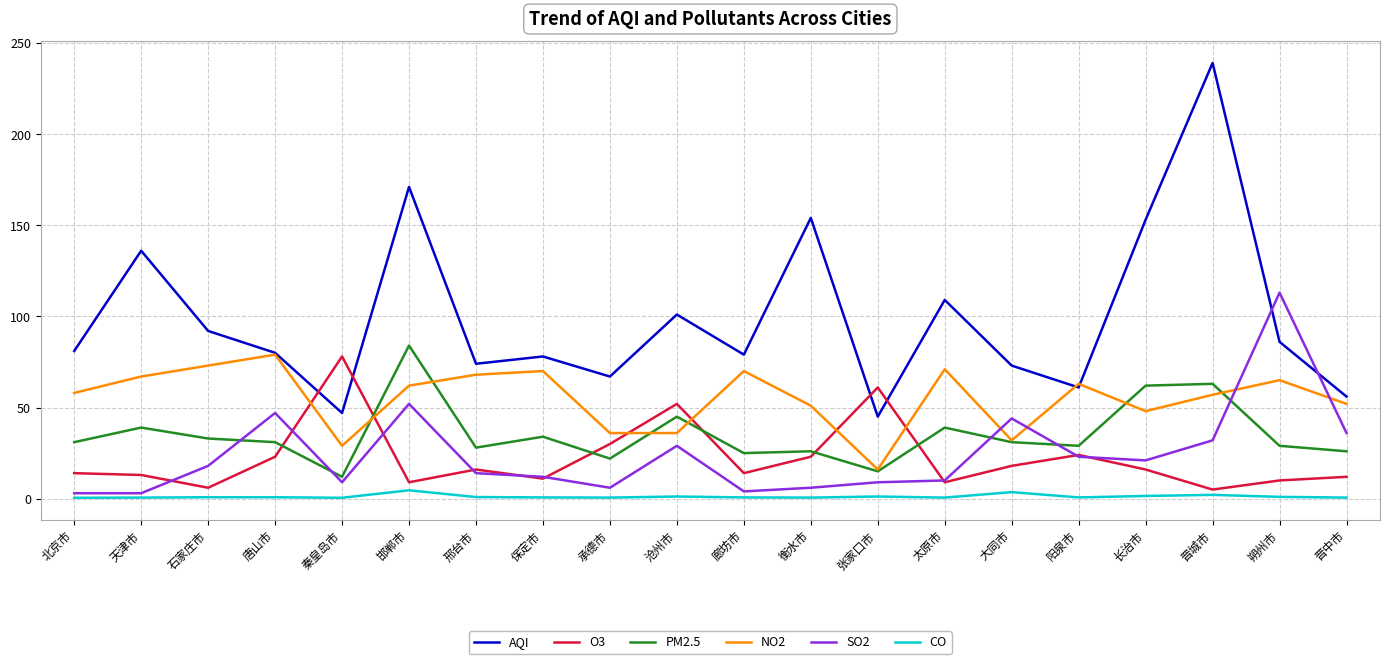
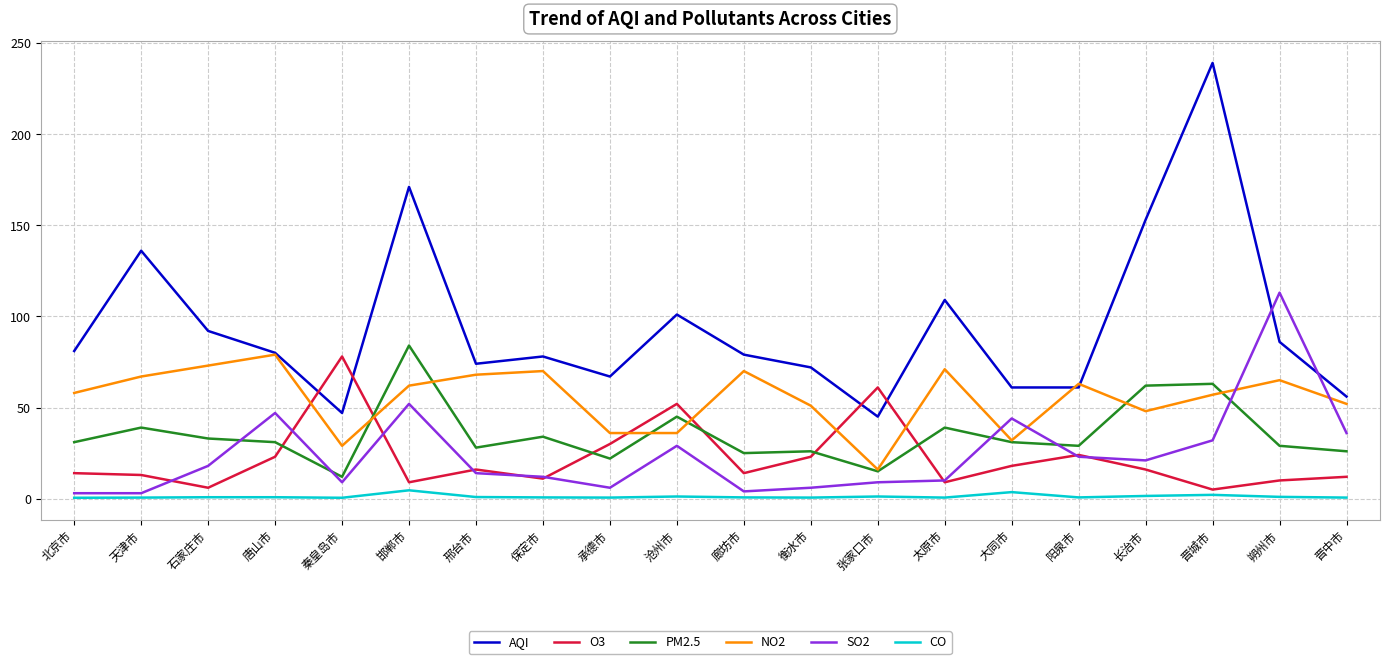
  {
    "AQI": {
      "北京市": 81,
      "天津市": 136,
      "石家庄市": 92,
      "秦皇岛市": 47,
      "邯郸市": 171,
      "邢台市": 74,
      "保定市": 78,
      "承德市": 67,
      "沧州市": 101,
      "廊坊市": 79,
-     "衡水市": 154,
+     "衡水市": 72,
      "张家口市": 45,
      "太原市": 109,
-     "大同市": 73,
+     "大同市": 61,
      "阳泉市": 61,
      "长治市": 153,
      "晋城市": 239,
      "朔州市": 86,
      "晋中市": 56
    },
    "O3": {
      "北京市": 14,
      "天津市": 13,
      "石家庄市": 6,
      "唐山市": 23,
      "秦皇岛市": 78,
      "邯郸市": 9,
      "邢台市": 16,
      "承德市": 30,
      "沧州市": 52,
      "廊坊市": 14,
      "衡水市": 23,
      "张家口市": 61,
      "大同市": 18,
      "长治市": 16,
      "晋城市": 5,
      "朔州市": 10,
      "晋中市": 12
    },
    "PM2.5": {
      "北京市": 31,
      "天津市": 39,
      "石家庄市": 33,
      "唐山市": 31,
      "秦皇岛市": 12,
      "邯郸市": 84,
      "邢台市": 28,
      "保定市": 34,
      "承德市": 22,
      "沧州市": 45,
      "廊坊市": 25,
      "衡水市": 26,
      "太原市": 39,
      "阳泉市": 29,
      "长治市": 62,
      "晋城市": 63,
      "朔州市": 29,
      "晋中市": 26
    },
    "NO2": {
      "北京市": 58,
      "天津市": 67,
      "石家庄市": 73,
      "秦皇岛市": 29,
      "邯郸市": 62,
      "邢台市": 68,
      "保定市": 70,
      "承德市": 36,
      "沧州市": 36,
      "廊坊市": 70,
      "衡水市": 51,
      "太原市": 71,
      "阳泉市": 63,
      "长治市": 48,
      "晋城市": 57,
      "朔州市": 65,
      "晋中市": 52
    },
    "SO2": {
      "北京市": 3,
      "天津市": 3,
      "石家庄市": 18,
      "唐山市": 47,
      "秦皇岛市": 9,
      "邯郸市": 52,
      "邢台市": 14,
      "承德市": 6,
      "沧州市": 29,
      "廊坊市": 4,
      "衡水市": 6,
      "张家口市": 9,
      "大同市": 44,
      "长治市": 21,
      "晋城市": 32,
      "朔州市": 113,
      "晋中市": 36
    },
    "CO": {
      "北京市": 1,
      "天津市": 1,
      "石家庄市": 1,
      "唐山市": 1,
      "秦皇岛市": 1,
      "邯郸市": 5,
      "邢台市": 1,
      "保定市": 1,
      "承德市": 1,
      "沧州市": 1,
      "廊坊市": 1,
      "衡水市": 1,
      "张家口市": 1,
      "太原市": 1,
      "大同市": 4,
      "阳泉市": 1,
      "长治市": 2,
      "晋城市": 2,
      "朔州市": 1,
      "晋中市": 1
    }
  }
